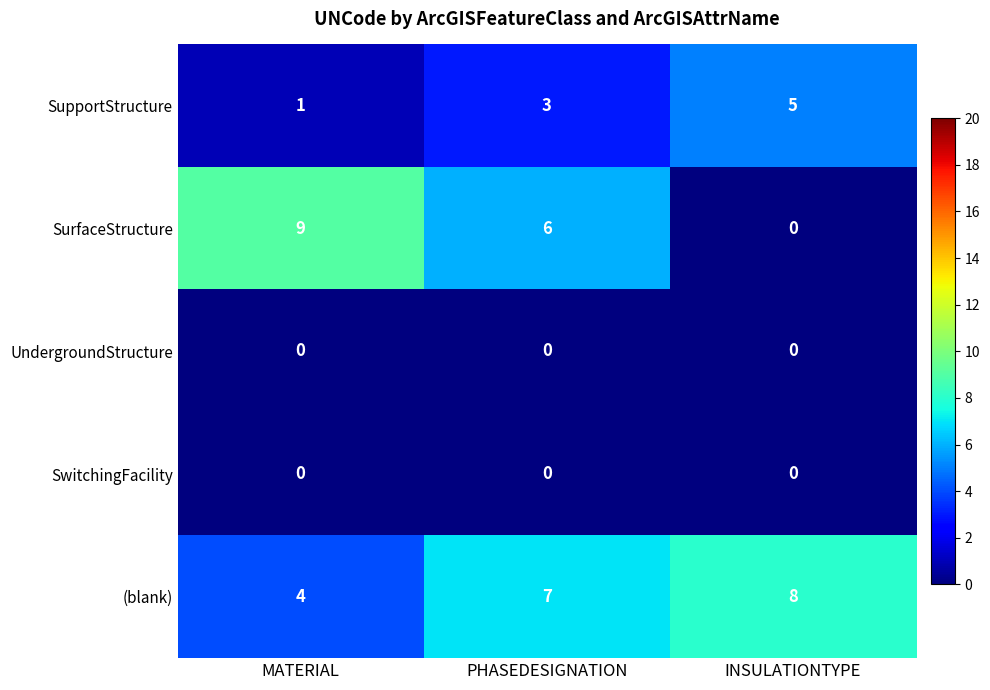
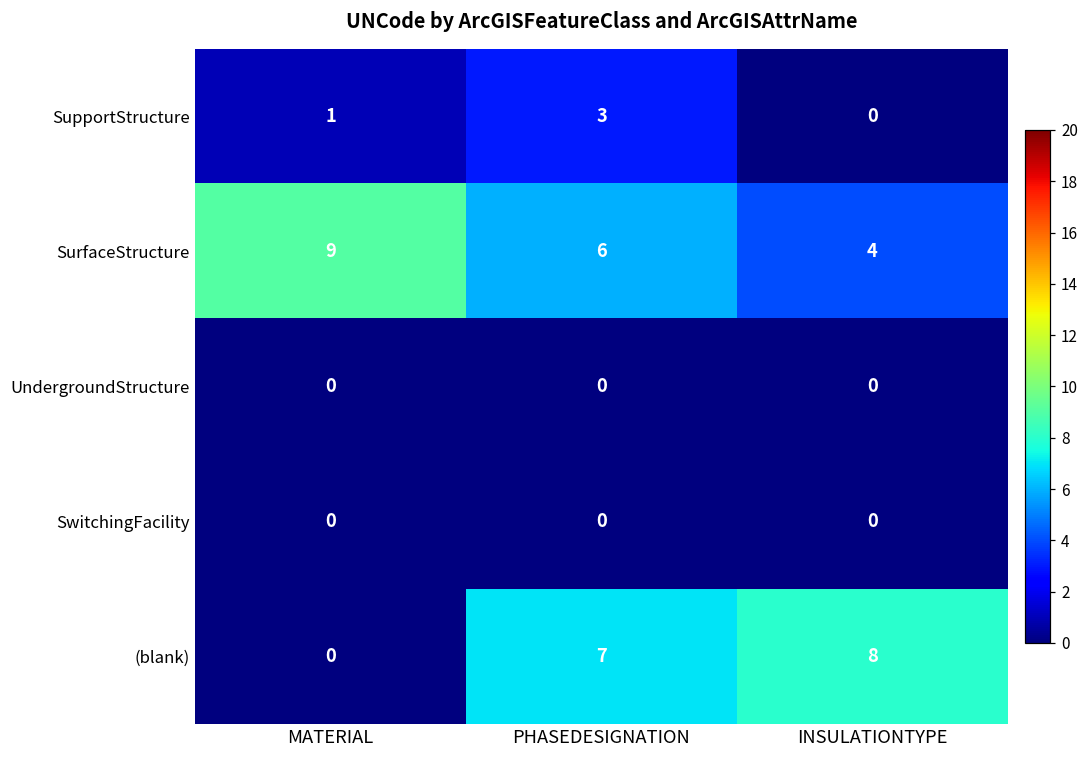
  {
    "SupportStructure": {
      "MATERIAL": 1,
      "PHASEDESIGNATION": 3,
-     "INSULATIONTYPE": 5
+     "INSULATIONTYPE": 0
    },
    "SurfaceStructure": {
      "MATERIAL": 9,
      "PHASEDESIGNATION": 6,
-     "INSULATIONTYPE": 0
+     "INSULATIONTYPE": 4
    },
    "UndergroundStructure": {
      "MATERIAL": 0,
      "PHASEDESIGNATION": 0,
      "INSULATIONTYPE": 0
    },
    "SwitchingFacility": {
      "MATERIAL": 0,
      "PHASEDESIGNATION": 0,
      "INSULATIONTYPE": 0
    },
    "(blank)": {
-     "MATERIAL": 4,
+     "MATERIAL": 0,
      "PHASEDESIGNATION": 7,
      "INSULATIONTYPE": 8
    }
  }
